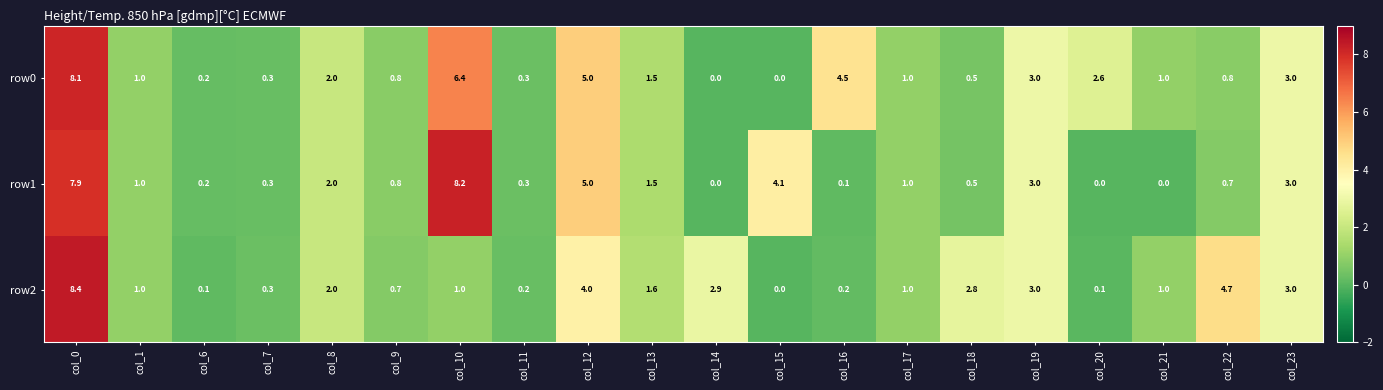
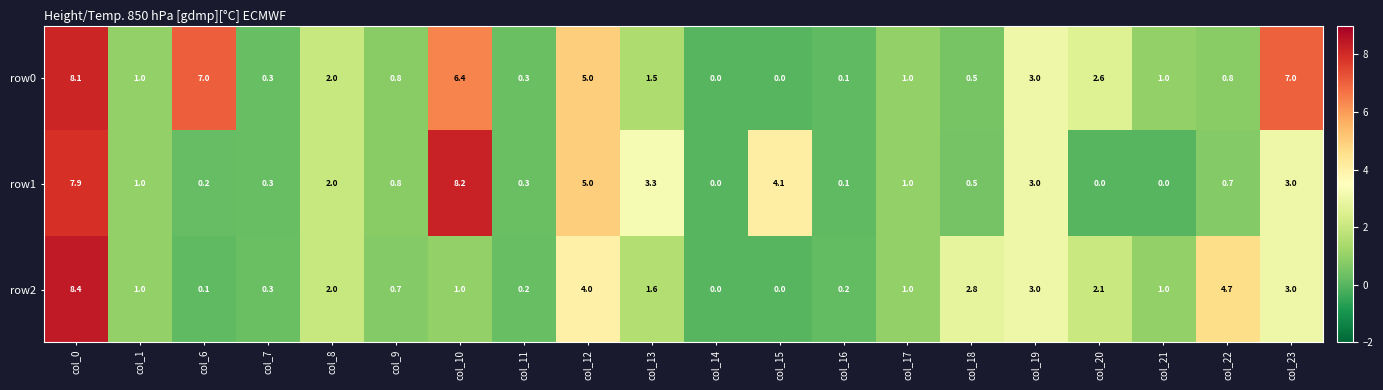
  {
    "row0": {
      "col_0": 8.1,
      "col_1": 1.0,
-     "col_6": 0.2,
+     "col_6": 7.0,
      "col_7": 0.3,
      "col_8": 2.0,
      "col_9": 0.8,
      "col_10": 6.4,
      "col_11": 0.3,
      "col_12": 5.0,
      "col_13": 1.5,
      "col_14": 0.0,
      "col_15": 0.0,
-     "col_16": 4.5,
+     "col_16": 0.1,
      "col_17": 1.0,
      "col_18": 0.5,
      "col_19": 3.0,
      "col_20": 2.6,
      "col_21": 1.0,
      "col_22": 0.8,
-     "col_23": 3.0
+     "col_23": 7.0
    },
    "row1": {
      "col_0": 7.9,
      "col_1": 1.0,
      "col_6": 0.2,
      "col_7": 0.3,
      "col_8": 2.0,
      "col_9": 0.8,
      "col_10": 8.2,
      "col_11": 0.3,
      "col_12": 5.0,
-     "col_13": 1.5,
+     "col_13": 3.3,
      "col_14": 0.0,
      "col_15": 4.1,
      "col_16": 0.1,
      "col_17": 1.0,
      "col_18": 0.5,
      "col_19": 3.0,
      "col_20": 0.0,
      "col_21": 0.0,
      "col_22": 0.7,
      "col_23": 3.0
    },
    "row2": {
      "col_0": 8.4,
      "col_1": 1.0,
      "col_6": 0.1,
      "col_7": 0.3,
      "col_8": 2.0,
      "col_9": 0.7,
      "col_10": 1.0,
      "col_11": 0.2,
      "col_12": 4.0,
      "col_13": 1.6,
-     "col_14": 2.9,
+     "col_14": 0.0,
      "col_15": 0.0,
      "col_16": 0.2,
      "col_17": 1.0,
      "col_18": 2.8,
      "col_19": 3.0,
-     "col_20": 0.1,
+     "col_20": 2.1,
      "col_21": 1.0,
      "col_22": 4.7,
      "col_23": 3.0
    }
  }
